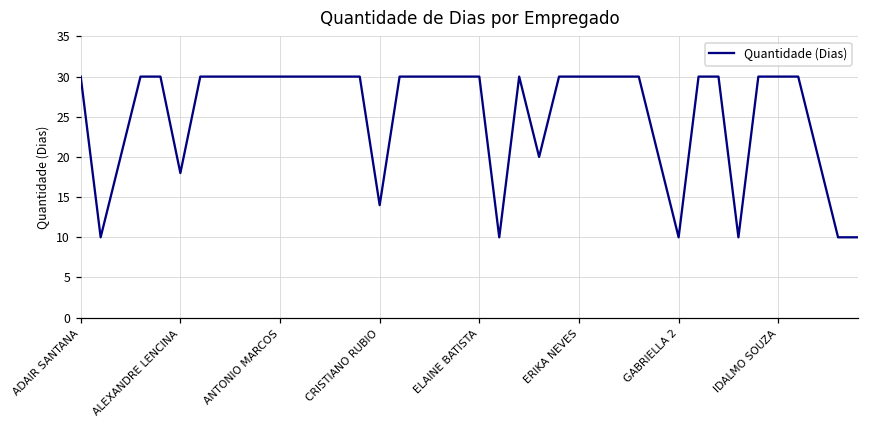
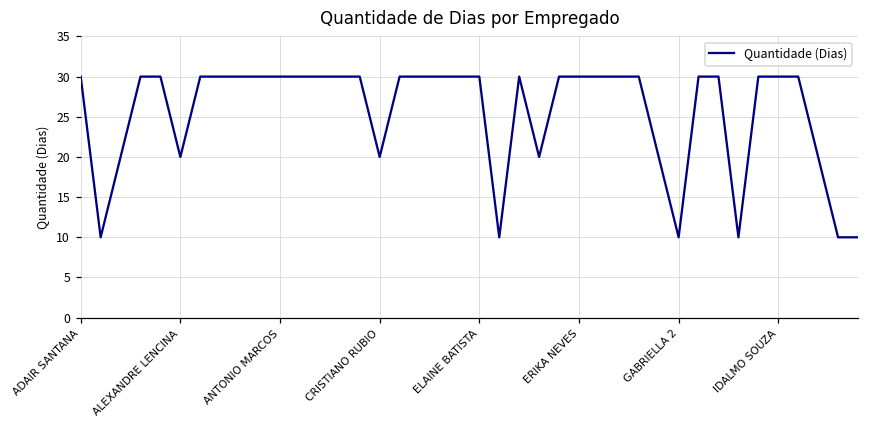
  {
    "ADAIR SANTANA": 30,
-   "ALEXANDRE LENCINA": 18,
+   "ALEXANDRE LENCINA": 20,
    "ANTONIO MARCOS": 30,
-   "CRISTIANO RUBIO": 14,
+   "CRISTIANO RUBIO": 20,
    "ELAINE BATISTA": 30,
    "ERIKA NEVES": 30,
    "GABRIELLA 2": 10,
    "IDALMO SOUZA": 30
  }
